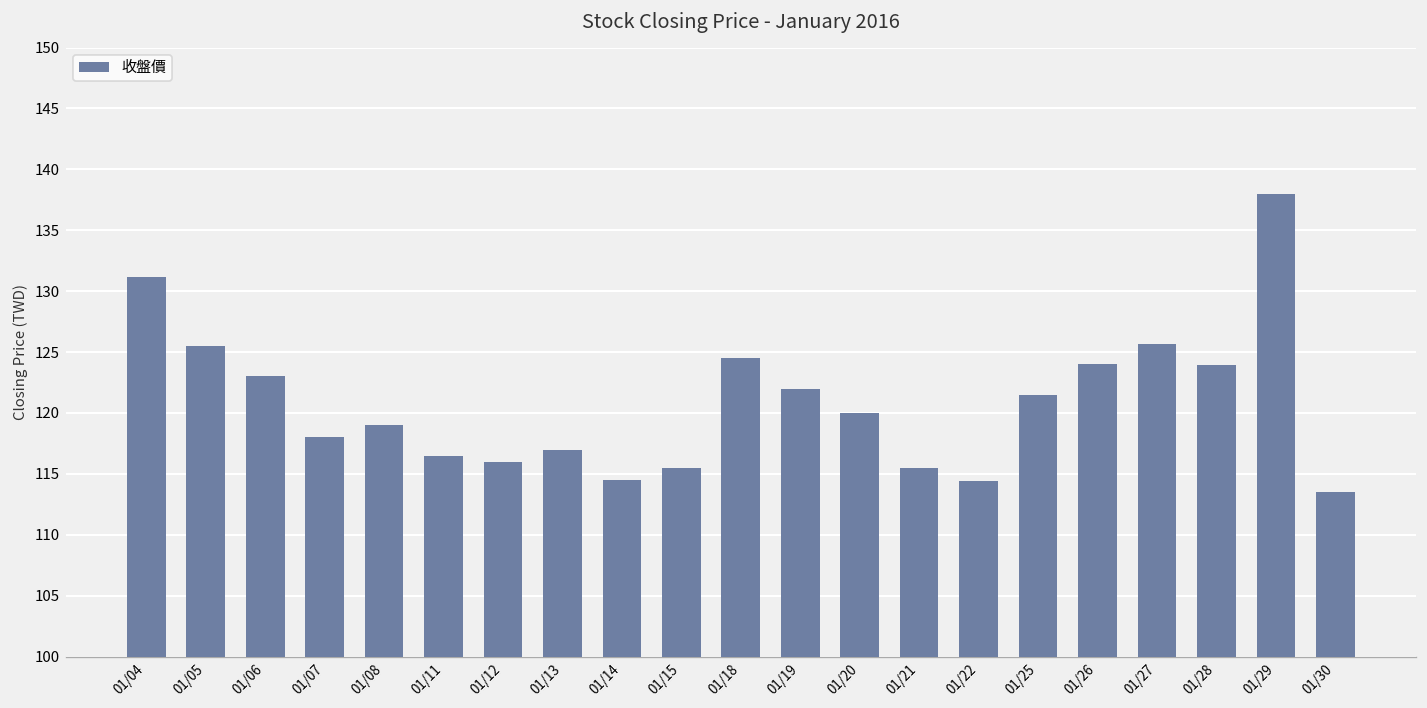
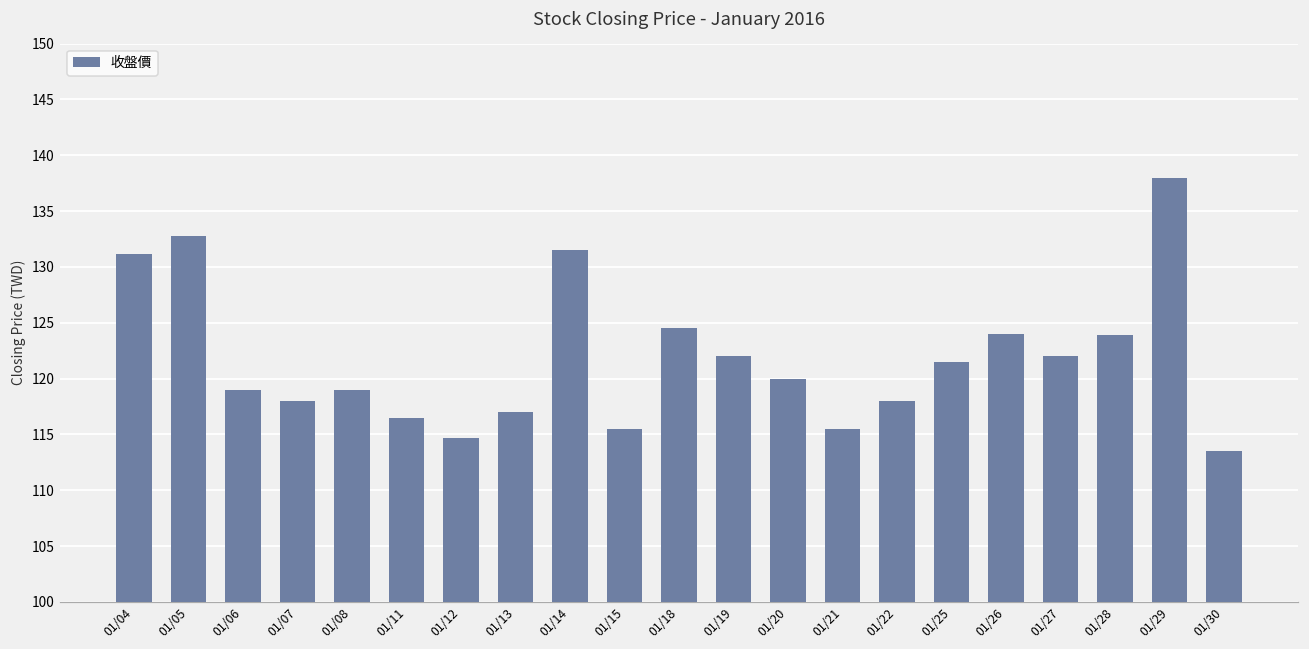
  {
    "01/04": 131.2,
-   "01/05": 125.5,
-   "01/06": 123,
+   "01/05": 132.8,
+   "01/06": 119,
    "01/07": 118.0,
    "01/08": 119.0,
    "01/11": 116.5,
-   "01/12": 116.0,
+   "01/12": 114.7,
    "01/13": 117.0,
-   "01/14": 114.5,
+   "01/14": 131.5,
    "01/15": 115.5,
    "01/18": 124.5,
    "01/19": 122.0,
    "01/20": 120.0,
    "01/21": 115.5,
-   "01/22": 114.4,
+   "01/22": 118.0,
    "01/25": 121.5,
    "01/26": 124.0,
-   "01/27": 125.7,
+   "01/27": 122.0,
    "01/28": 123.9,
    "01/29": 138.0,
    "01/30": 113.5
  }
